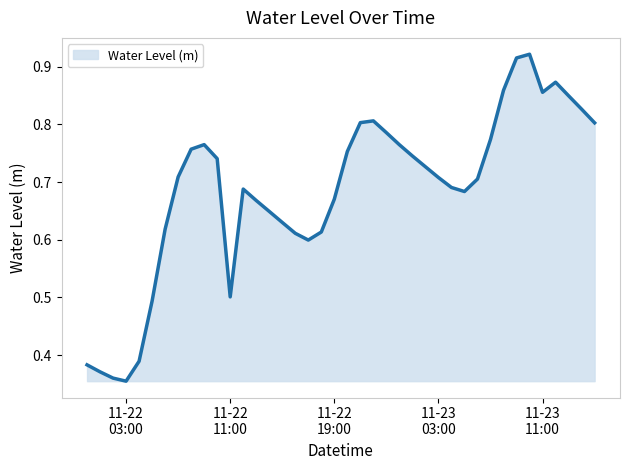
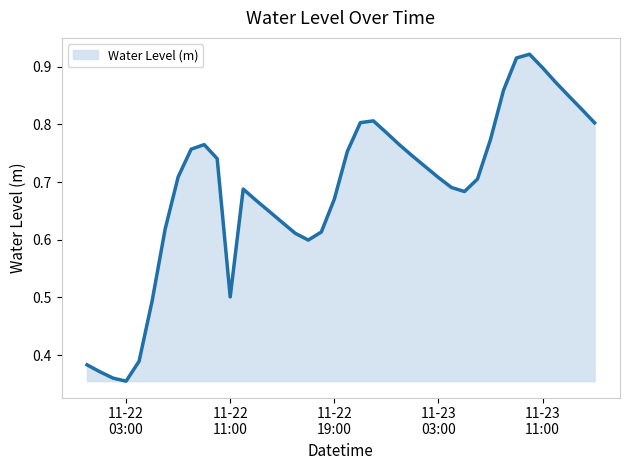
  {
    "11-22 03:00": 0.35,
    "11-22 11:00": 0.50,
    "11-22 19:00": 0.67,
    "11-23 03:00": 0.71,
-   "11-23 11:00": 0.86
+   "11-23 11:00": 0.90
  }
